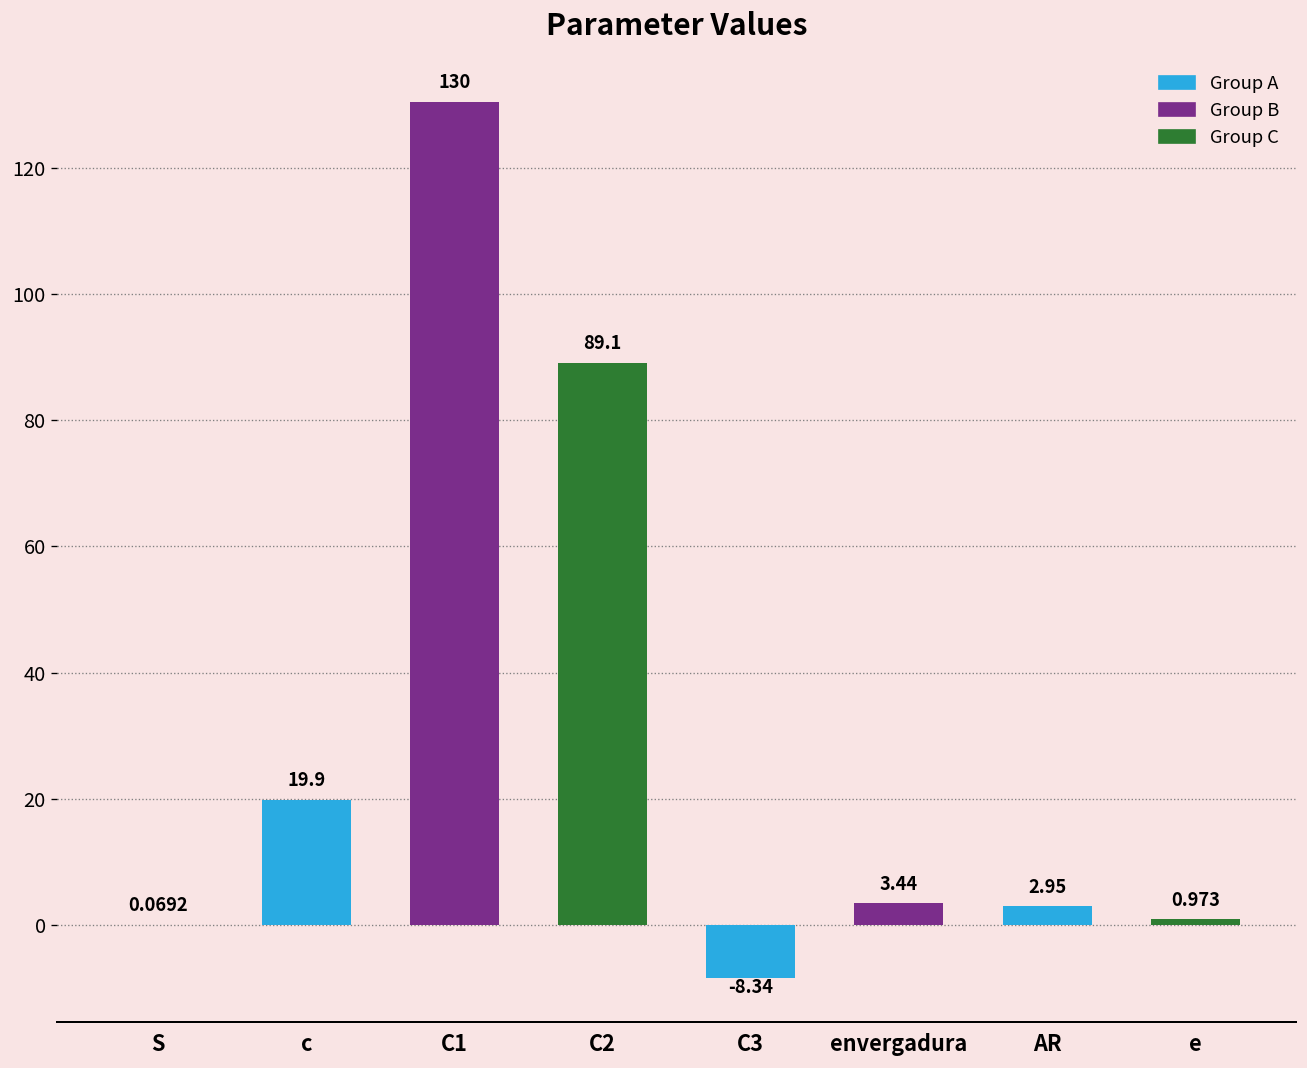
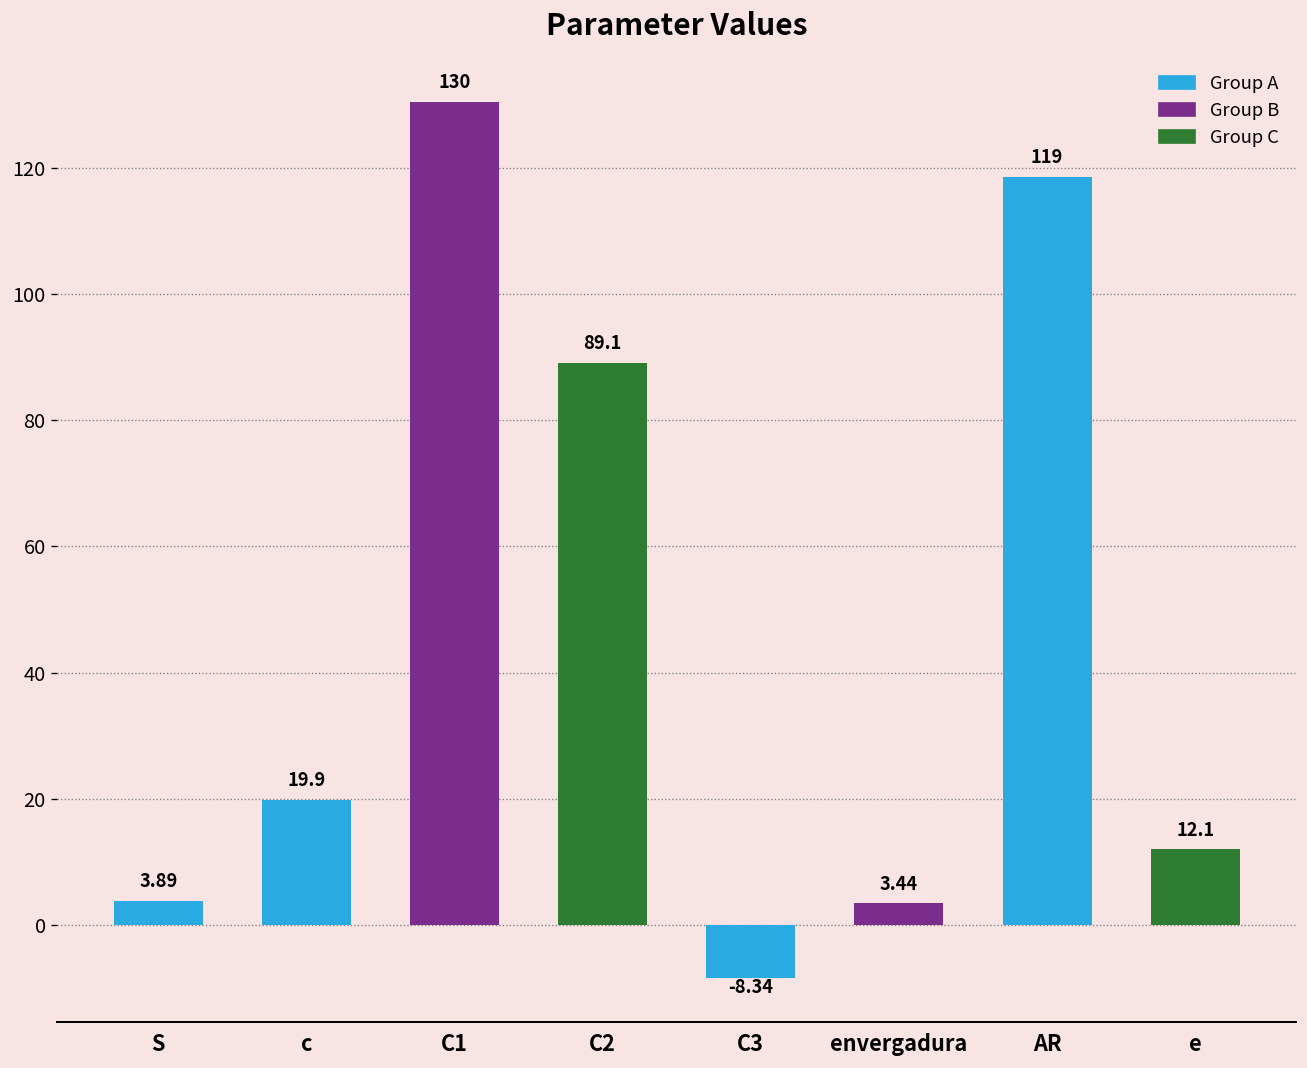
  {
-   "S": 0.0692,
+   "S": 3.89,
    "c": 19.9,
    "C1": 130,
    "C2": 89.1,
    "C3": -8.34,
    "envergadura": 3.44,
-   "AR": 2.95,
-   "e": 0.973
+   "AR": 119,
+   "e": 12.1
  }
